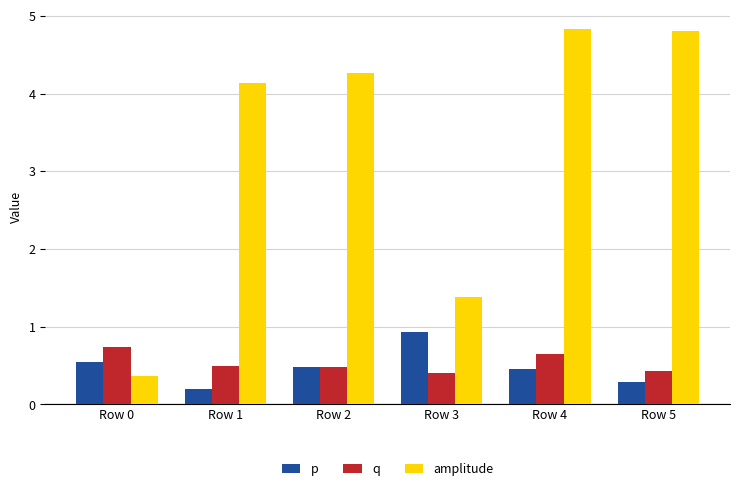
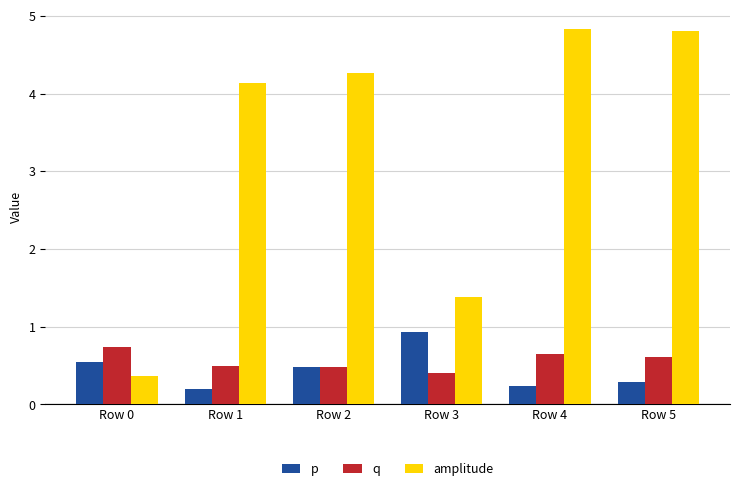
  {
    "p": {
      "Row 0": 0.5,
      "Row 1": 0.2,
      "Row 2": 0.5,
      "Row 3": 0.9,
-     "Row 4": 0.5,
+     "Row 4": 0.2,
      "Row 5": 0.3
    },
    "q": {
      "Row 0": 0.7,
      "Row 1": 0.5,
      "Row 2": 0.5,
      "Row 3": 0.4,
      "Row 4": 0.6,
-     "Row 5": 0.4
+     "Row 5": 0.6
    },
    "amplitude": {
      "Row 0": 0.4,
      "Row 1": 4.1,
      "Row 2": 4.3,
      "Row 3": 1.4,
      "Row 4": 4.8,
      "Row 5": 4.8
    }
  }
